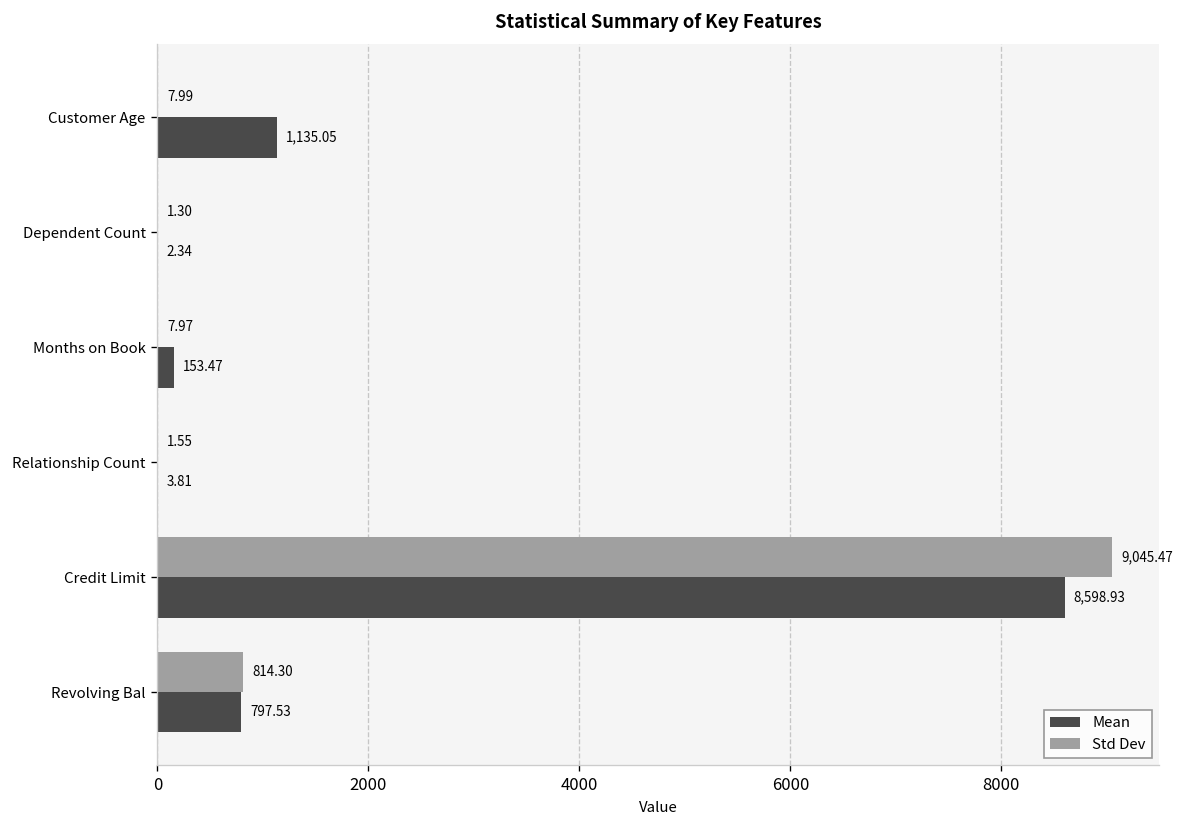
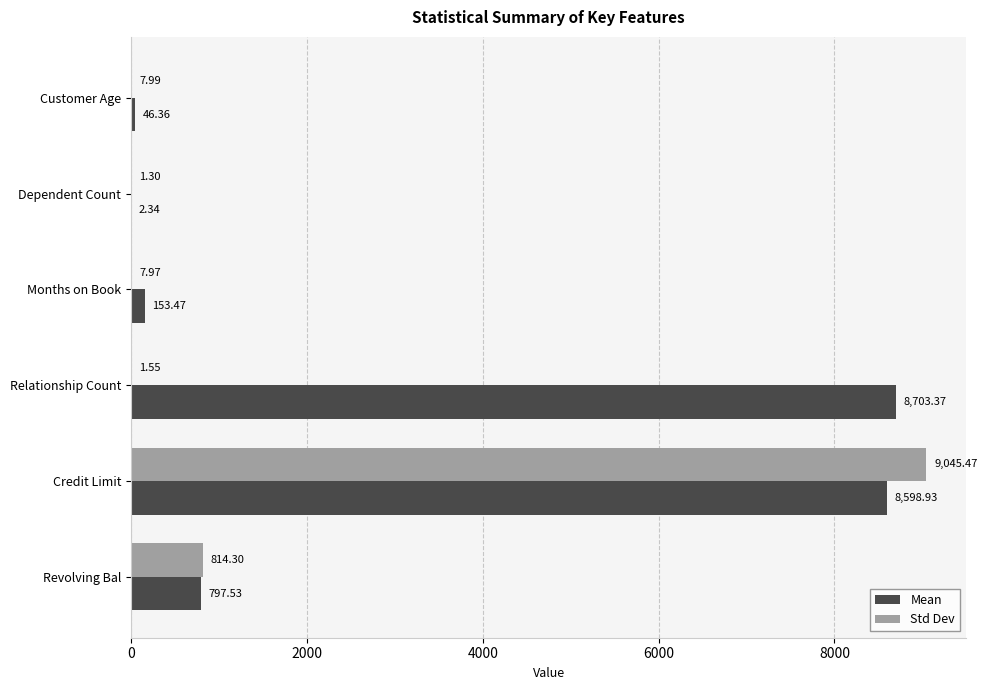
  {
    "Mean": {
-     "Customer Age": "1,135.05",
+     "Customer Age": "46.36",
      "Dependent Count": "2.34",
      "Months on Book": "153.47",
-     "Relationship Count": "3.81",
+     "Relationship Count": "8,703.37",
      "Credit Limit": "8,598.93",
      "Revolving Bal": "797.53"
    }
  }
